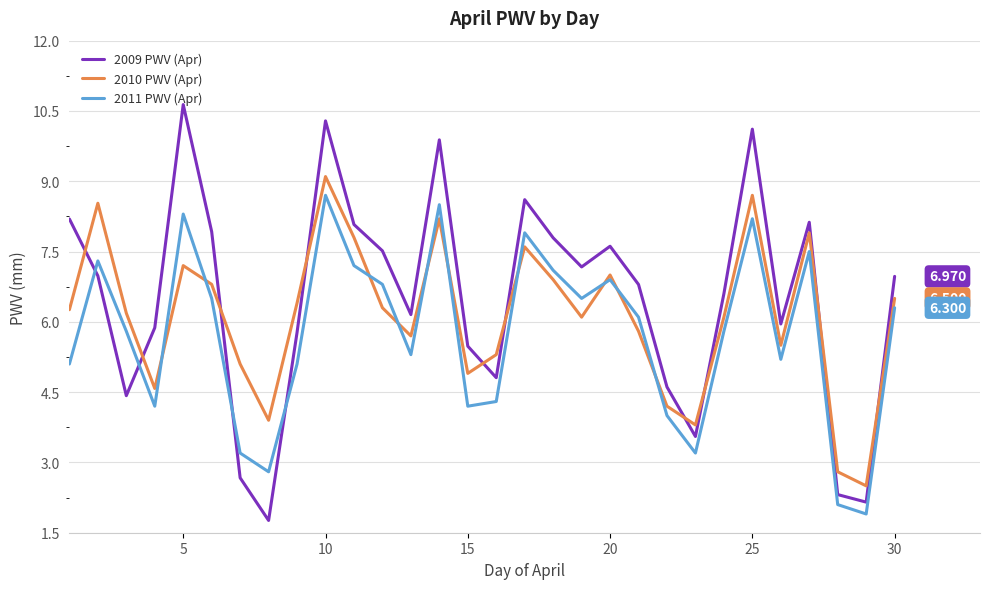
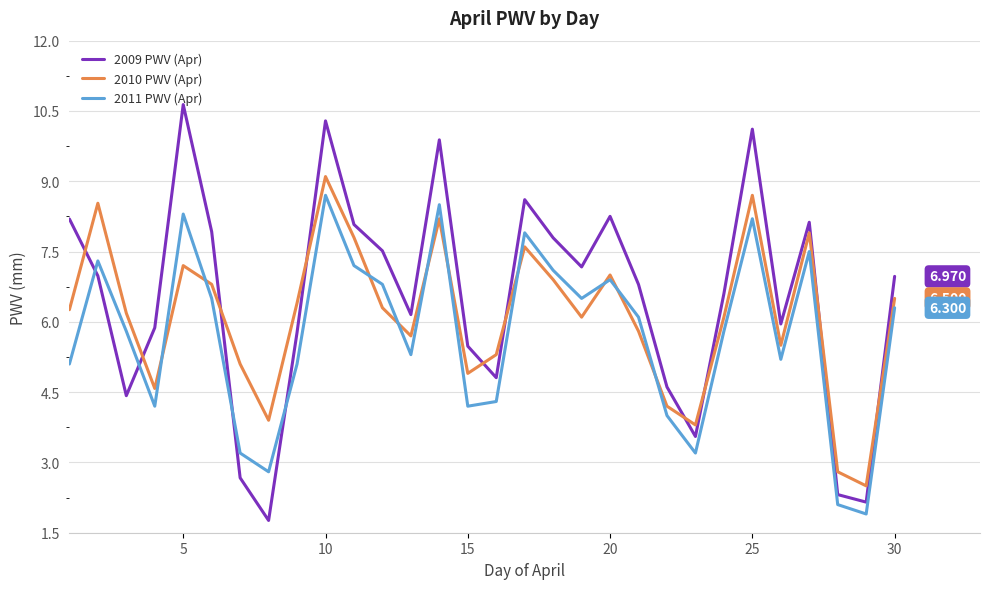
  {
    "2009 PWV (Apr)": {
      "5": 10.6,
      "10": 10.3,
      "15": 5.5,
-     "20": 7.6,
+     "20": 8.3,
      "25": 10.1,
      "30": 7.0
    },
    "2010 PWV (Apr)": {
      "5": 7.2,
      "10": 9.1,
      "15": 4.9,
      "20": 7.0,
      "25": 8.7,
      "30": 6.5
    },
    "2011 PWV (Apr)": {
      "5": 8.3,
      "10": 8.7,
      "15": 4.2,
      "20": 6.9,
      "25": 8.2,
      "30": 6.3
    }
  }
